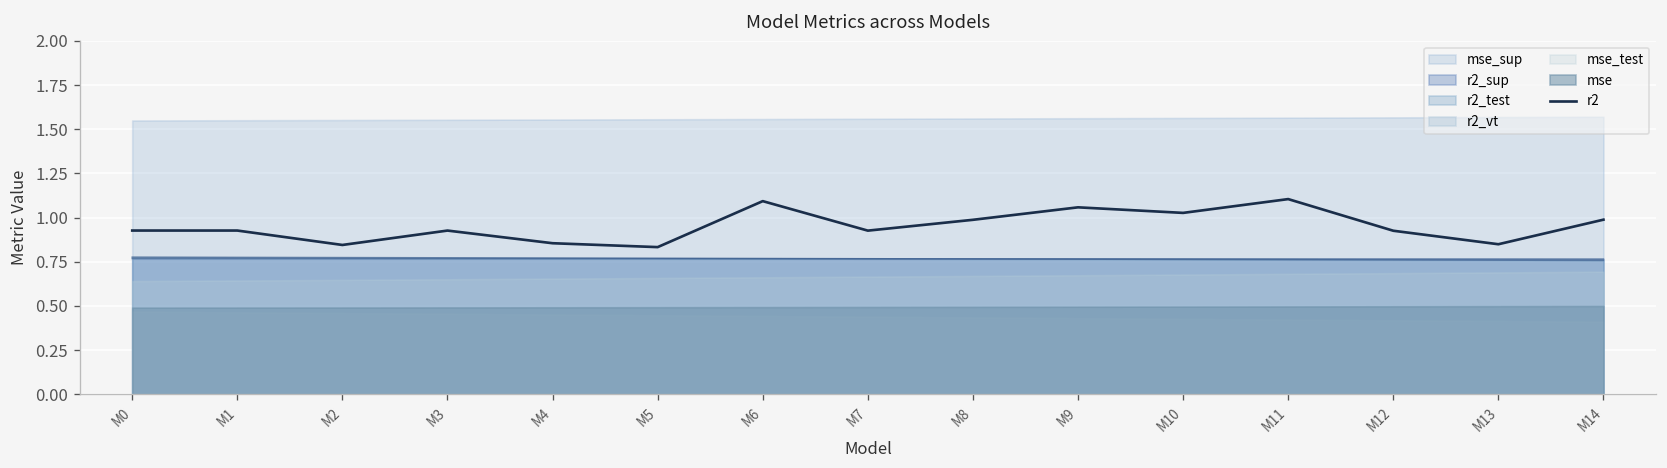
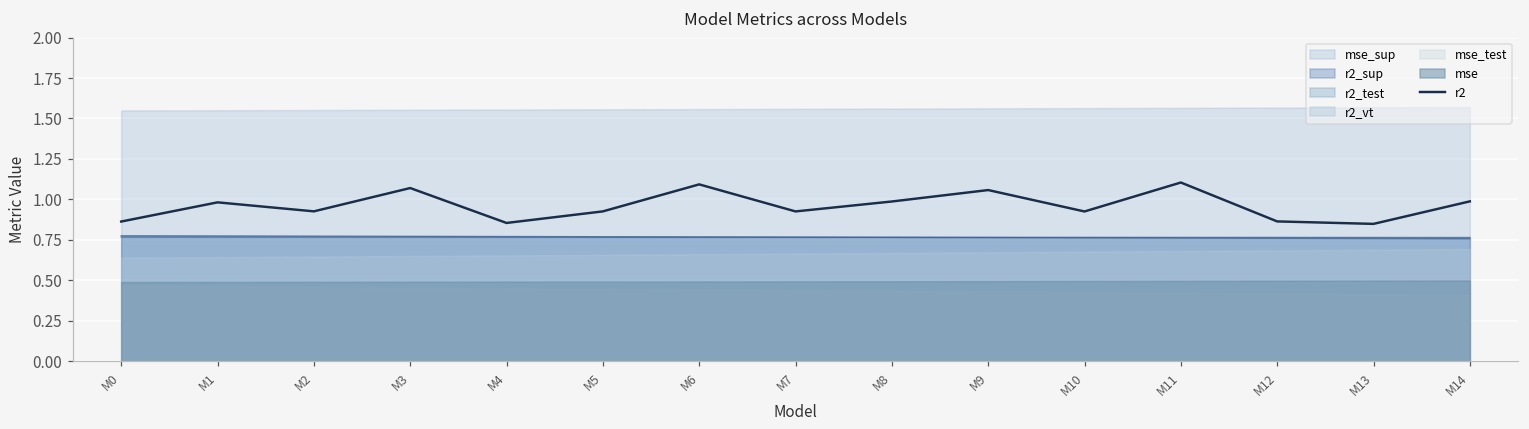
  {
    "r2": {
-     "M0": 0.93,
-     "M1": 0.93,
-     "M2": 0.85,
-     "M3": 0.93,
+     "M0": 0.86,
+     "M1": 0.98,
+     "M2": 0.93,
+     "M3": 1.07,
      "M4": 0.85,
-     "M5": 0.83,
+     "M5": 0.93,
      "M6": 1.09,
      "M7": 0.93,
      "M8": 0.99,
      "M9": 1.06,
-     "M10": 1.03,
+     "M10": 0.93,
      "M11": 1.10,
-     "M12": 0.93,
+     "M12": 0.86,
      "M13": 0.85,
      "M14": 0.99
    }
  }
